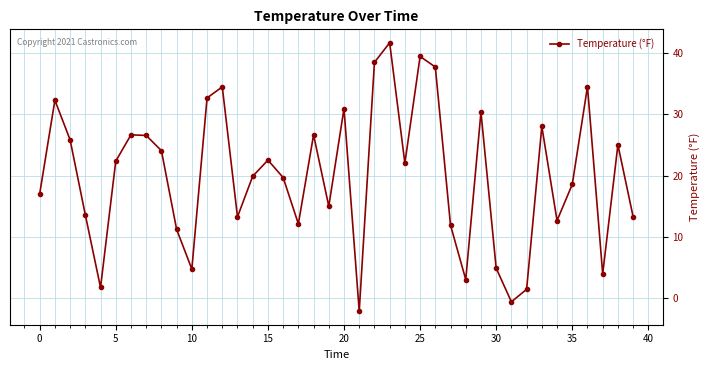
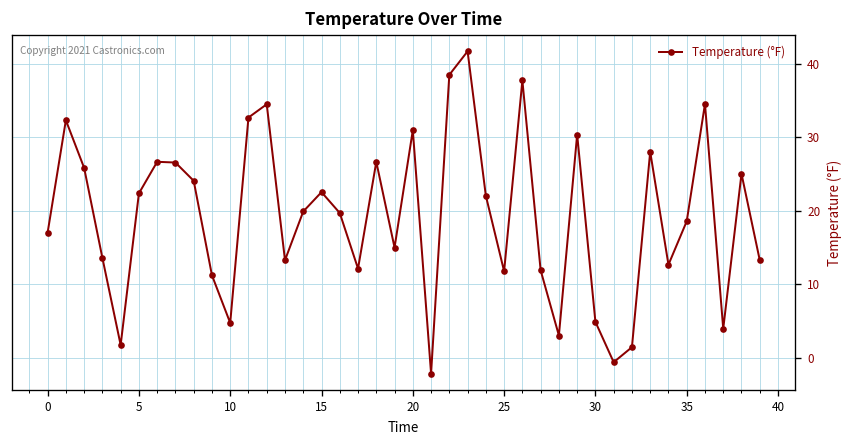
  {
    "0": 17,
    "5": 22,
    "10": 5,
    "15": 23,
    "20": 31,
-   "25": 39,
+   "25": 12,
    "30": 5,
    "35": 19
  }
